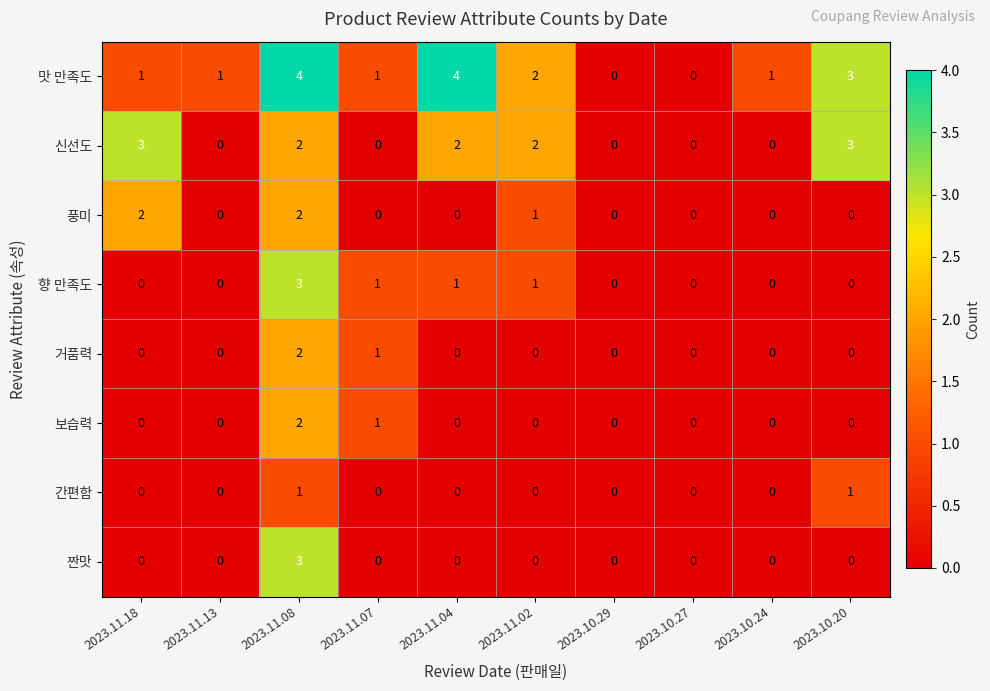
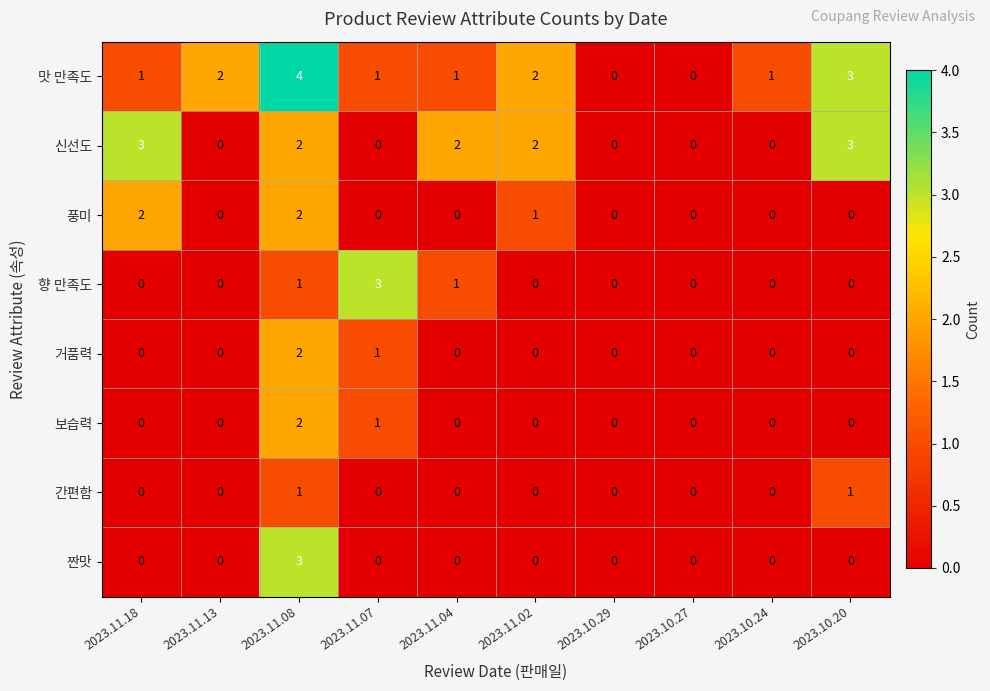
  {
    "맛 만족도": {
      "2023.11.18": 1,
-     "2023.11.13": 1,
+     "2023.11.13": 2,
      "2023.11.08": 4,
      "2023.11.07": 1,
-     "2023.11.04": 4,
+     "2023.11.04": 1,
      "2023.11.02": 2,
      "2023.10.29": 0,
      "2023.10.27": 0,
      "2023.10.24": 1,
      "2023.10.20": 3
    },
    "신선도": {
      "2023.11.18": 3,
      "2023.11.13": 0,
      "2023.11.08": 2,
      "2023.11.07": 0,
      "2023.11.04": 2,
      "2023.11.02": 2,
      "2023.10.29": 0,
      "2023.10.27": 0,
      "2023.10.24": 0,
      "2023.10.20": 3
    },
    "풍미": {
      "2023.11.18": 2,
      "2023.11.13": 0,
      "2023.11.08": 2,
      "2023.11.07": 0,
      "2023.11.04": 0,
      "2023.11.02": 1,
      "2023.10.29": 0,
      "2023.10.27": 0,
      "2023.10.24": 0,
      "2023.10.20": 0
    },
    "향 만족도": {
      "2023.11.18": 0,
      "2023.11.13": 0,
-     "2023.11.08": 3,
-     "2023.11.07": 1,
+     "2023.11.08": 1,
+     "2023.11.07": 3,
      "2023.11.04": 1,
-     "2023.11.02": 1,
+     "2023.11.02": 0,
      "2023.10.29": 0,
      "2023.10.27": 0,
      "2023.10.24": 0,
      "2023.10.20": 0
    },
    "거품력": {
      "2023.11.18": 0,
      "2023.11.13": 0,
      "2023.11.08": 2,
      "2023.11.07": 1,
      "2023.11.04": 0,
      "2023.11.02": 0,
      "2023.10.29": 0,
      "2023.10.27": 0,
      "2023.10.24": 0,
      "2023.10.20": 0
    },
    "보습력": {
      "2023.11.18": 0,
      "2023.11.13": 0,
      "2023.11.08": 2,
      "2023.11.07": 1,
      "2023.11.04": 0,
      "2023.11.02": 0,
      "2023.10.29": 0,
      "2023.10.27": 0,
      "2023.10.24": 0,
      "2023.10.20": 0
    },
    "간편함": {
      "2023.11.18": 0,
      "2023.11.13": 0,
      "2023.11.08": 1,
      "2023.11.07": 0,
      "2023.11.04": 0,
      "2023.11.02": 0,
      "2023.10.29": 0,
      "2023.10.27": 0,
      "2023.10.24": 0,
      "2023.10.20": 1
    },
    "짠맛": {
      "2023.11.18": 0,
      "2023.11.13": 0,
      "2023.11.08": 3,
      "2023.11.07": 0,
      "2023.11.04": 0,
      "2023.11.02": 0,
      "2023.10.29": 0,
      "2023.10.27": 0,
      "2023.10.24": 0,
      "2023.10.20": 0
    }
  }
